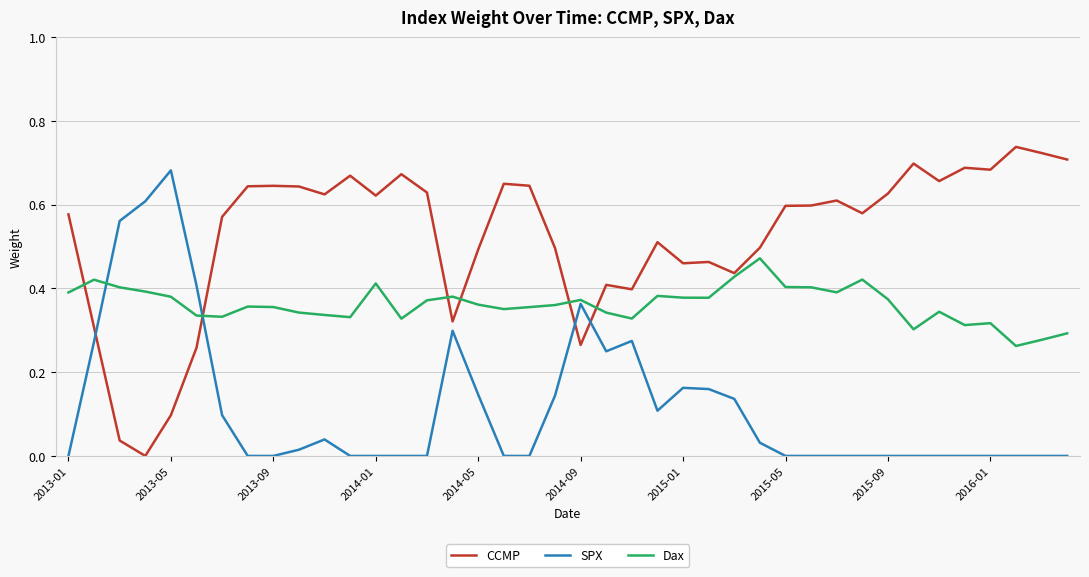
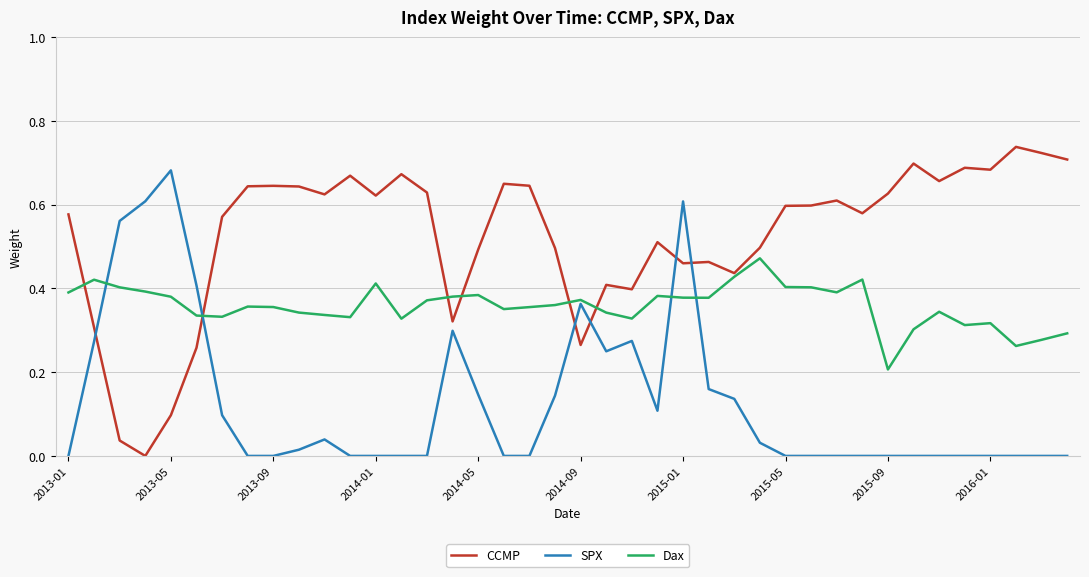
  {
    "CCMP": {
      "2013-01": 0.58,
      "2013-05": 0.10,
      "2013-09": 0.64,
      "2014-01": 0.62,
      "2014-05": 0.49,
      "2014-09": 0.26,
      "2015-01": 0.46,
      "2015-05": 0.60,
      "2015-09": 0.63,
      "2016-01": 0.68
    },
    "SPX": {
      "2013-01": 0.00,
      "2013-05": 0.68,
      "2013-09": 0.00,
      "2014-01": 0.00,
      "2014-05": 0.15,
      "2014-09": 0.36,
-     "2015-01": 0.16,
+     "2015-01": 0.61,
      "2015-05": 0.00,
      "2015-09": 0.00,
      "2016-01": 0.00
    },
    "Dax": {
      "2013-01": 0.39,
      "2013-05": 0.38,
      "2013-09": 0.36,
      "2014-01": 0.41,
-     "2014-05": 0.36,
+     "2014-05": 0.38,
      "2014-09": 0.37,
      "2015-01": 0.38,
      "2015-05": 0.40,
-     "2015-09": 0.37,
+     "2015-09": 0.21,
      "2016-01": 0.32
    }
  }
